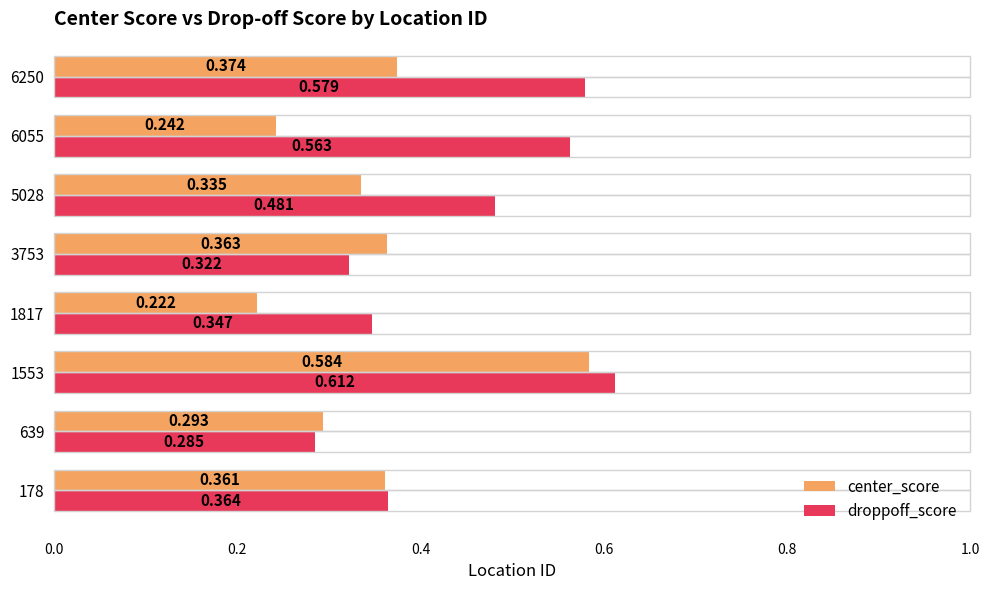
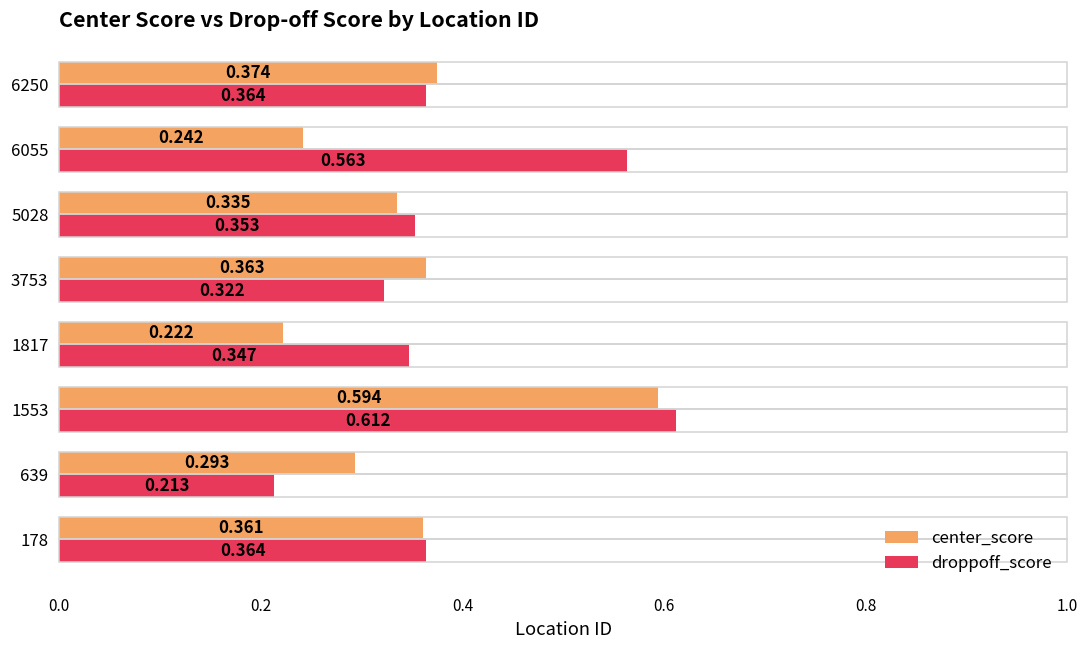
  {
    "center_score": {
      "6250": 0.374,
      "6055": 0.242,
      "5028": 0.335,
      "3753": 0.363,
      "1817": 0.222,
-     "1553": 0.584,
+     "1553": 0.594,
      "639": 0.293,
      "178": 0.361
    },
    "droppoff_score": {
-     "6250": 0.579,
+     "6250": 0.364,
      "6055": 0.563,
-     "5028": 0.481,
+     "5028": 0.353,
      "3753": 0.322,
      "1817": 0.347,
      "1553": 0.612,
-     "639": 0.285,
+     "639": 0.213,
      "178": 0.364
    }
  }
